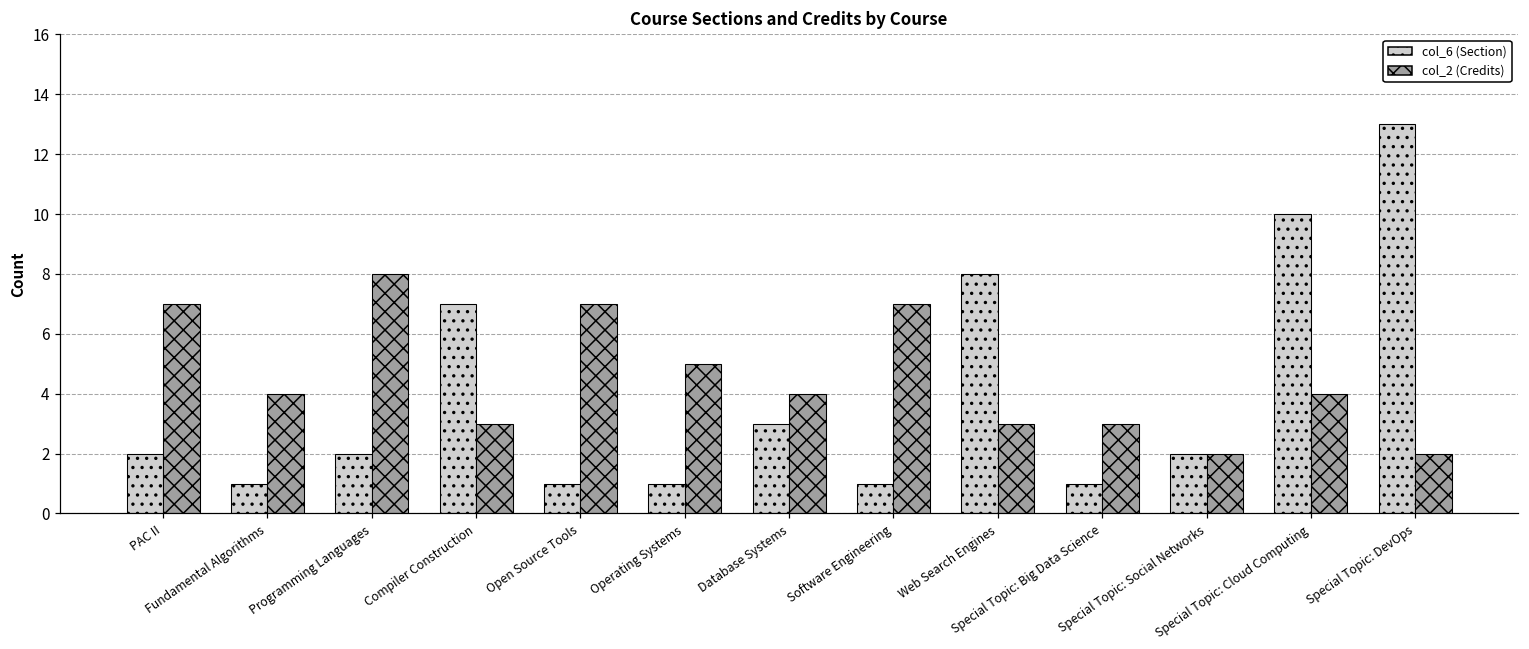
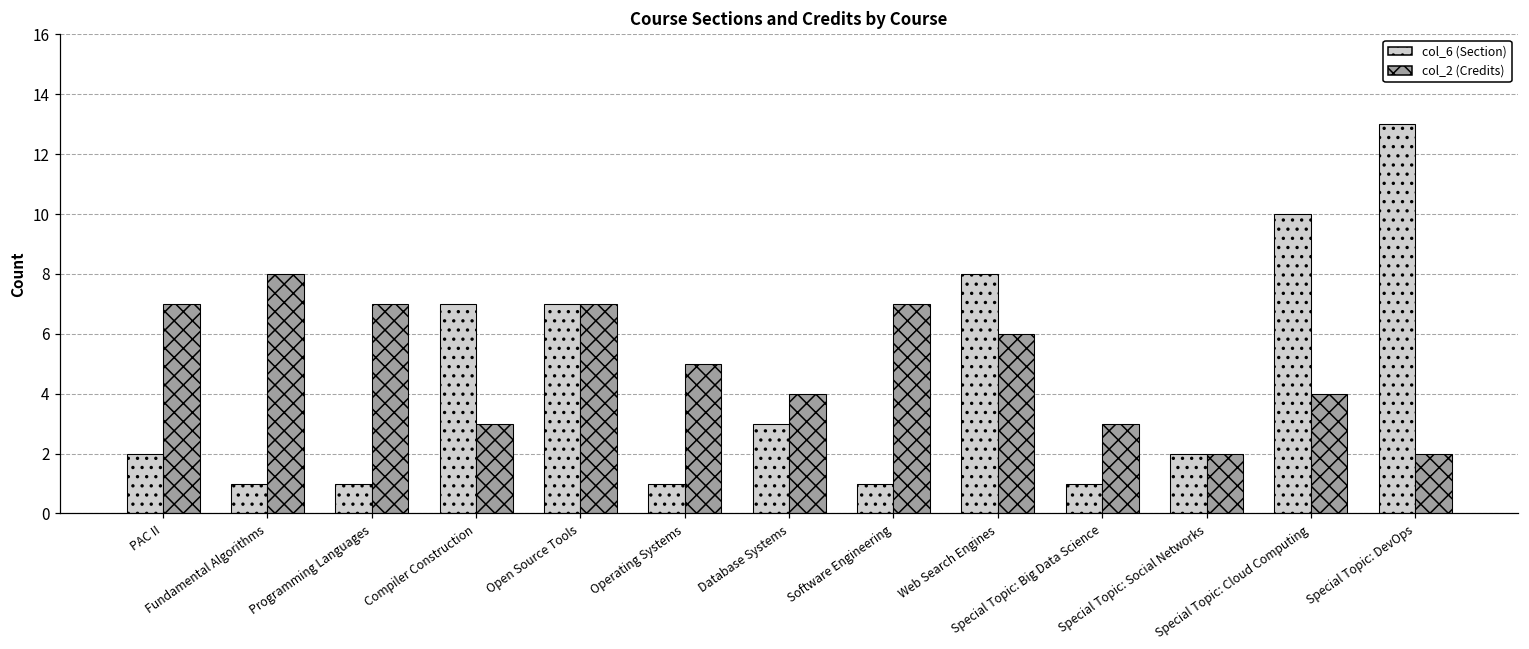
  {
    "col_6 (Section)": {
      "PAC II": 2,
      "Fundamental Algorithms": 1,
-     "Programming Languages": 2,
+     "Programming Languages": 1,
      "Compiler Construction": 7,
-     "Open Source Tools": 1,
+     "Open Source Tools": 7,
      "Operating Systems": 1,
      "Database Systems": 3,
      "Software Engineering": 1,
      "Web Search Engines": 8,
      "Special Topic: Big Data Science": 1,
      "Special Topic: Social Networks": 2,
      "Special Topic: Cloud Computing": 10,
      "Special Topic: DevOps": 13
    },
    "col_2 (Credits)": {
      "PAC II": 7,
-     "Fundamental Algorithms": 4,
-     "Programming Languages": 8,
+     "Fundamental Algorithms": 8,
+     "Programming Languages": 7,
      "Compiler Construction": 3,
      "Open Source Tools": 7,
      "Operating Systems": 5,
      "Database Systems": 4,
      "Software Engineering": 7,
-     "Web Search Engines": 3,
+     "Web Search Engines": 6,
      "Special Topic: Big Data Science": 3,
      "Special Topic: Social Networks": 2,
      "Special Topic: Cloud Computing": 4,
      "Special Topic: DevOps": 2
    }
  }
